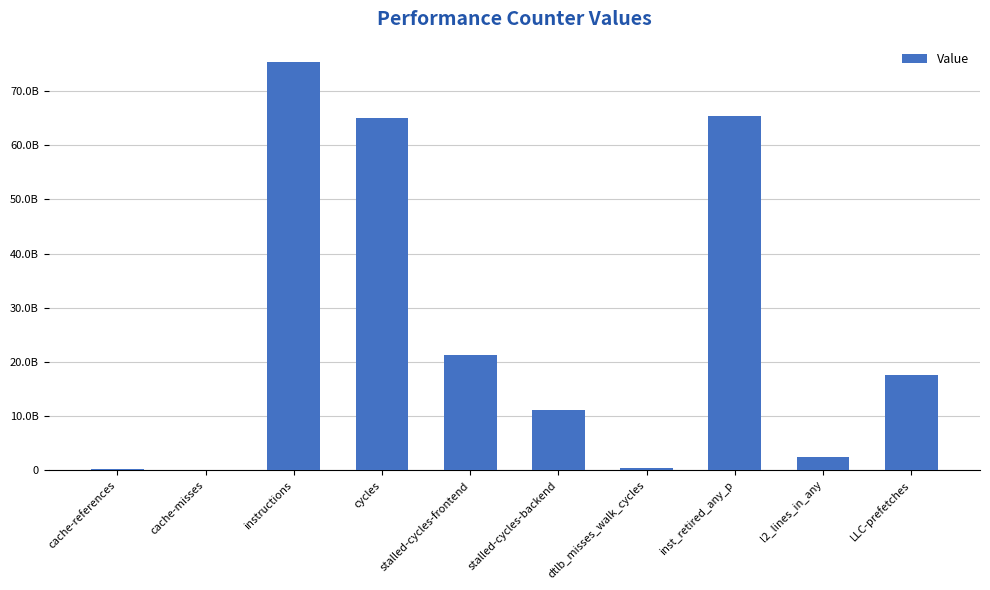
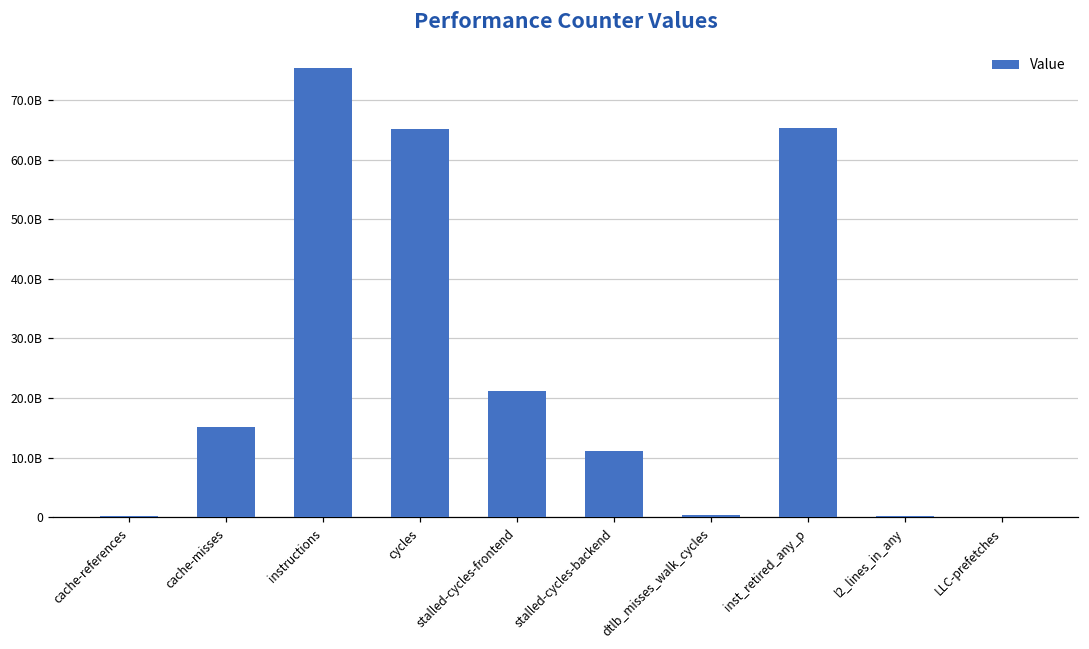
  {
-   "cache-misses": 0,
+   "cache-misses": 15000000000,
    "instructions": 75000000000,
    "cycles": 65000000000,
    "stalled-cycles-frontend": 21000000000,
    "stalled-cycles-backend": 11000000000,
    "inst_retired_any_p": 65000000000,
-   "l2_lines_in_any": 2000000000,
-   "LLC-prefetches": 18000000000
+   "l2_lines_in_any": 0,
+   "LLC-prefetches": 0
  }
